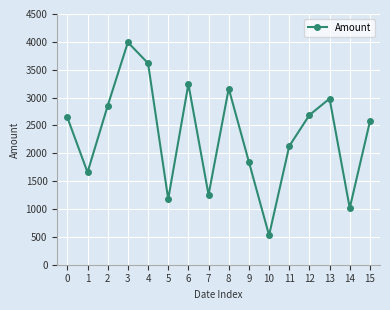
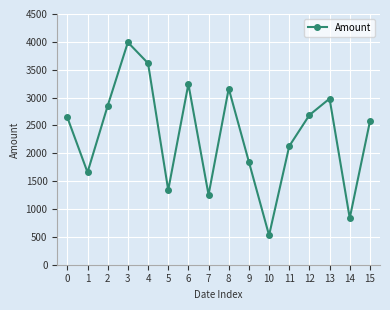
  {
    "0": 2600,
    "1": 1700,
    "2": 2900,
    "3": 4000,
    "4": 3600,
-   "5": 1200,
+   "5": 1300,
    "6": 3200,
    "7": 1300,
    "8": 3200,
    "9": 1800,
    "10": 500,
    "11": 2100,
    "12": 2700,
    "13": 3000,
-   "14": 1000,
+   "14": 800,
    "15": 2600
  }
